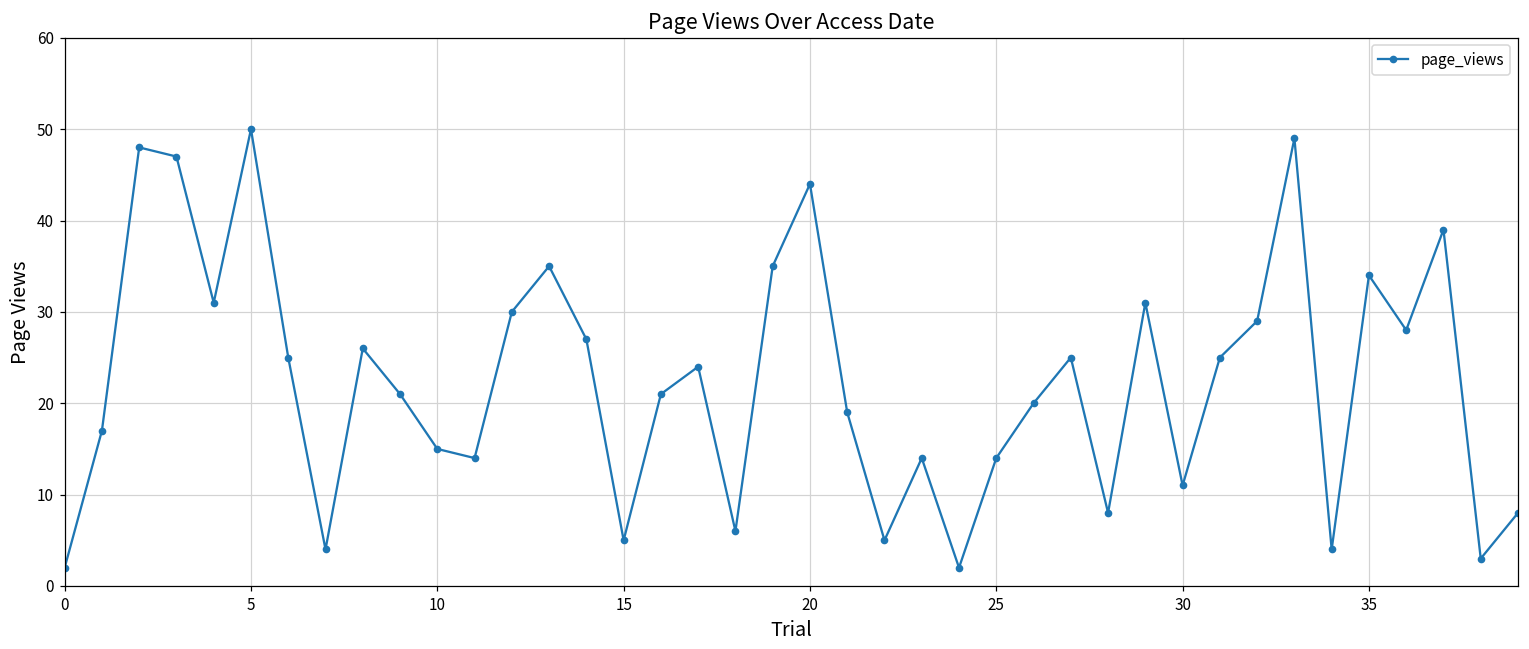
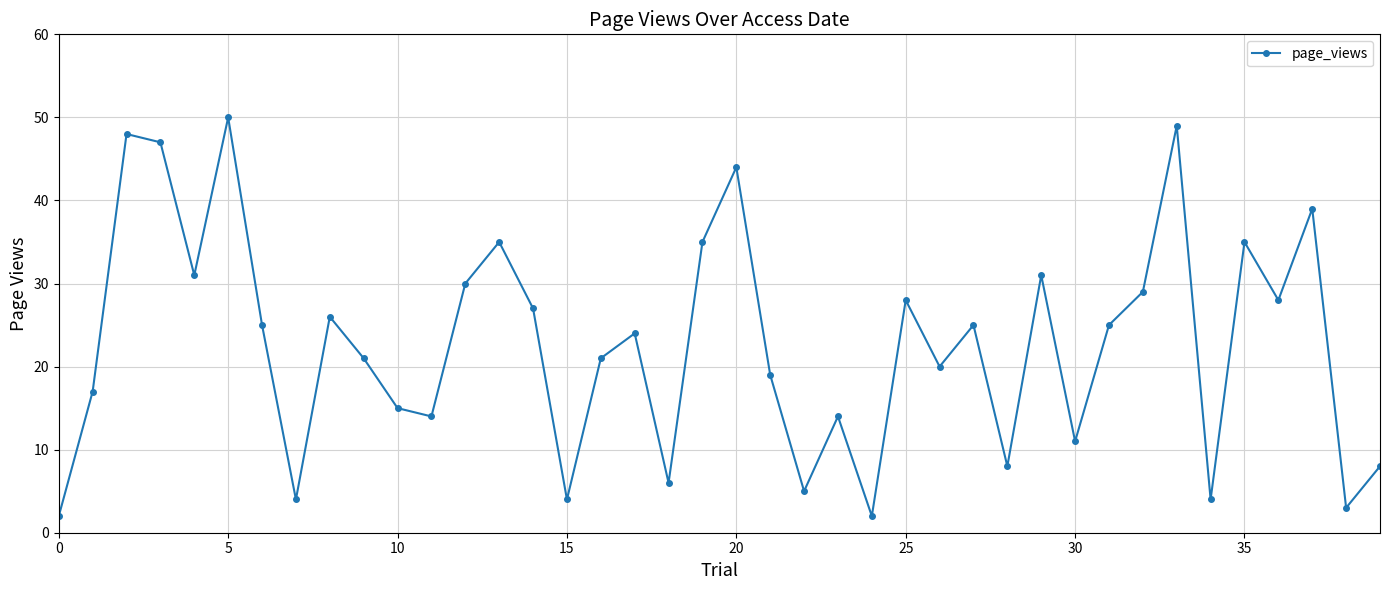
  {
    "0": 2,
    "5": 50,
    "10": 15,
-   "15": 5,
+   "15": 4,
    "20": 44,
-   "25": 14,
+   "25": 28,
    "30": 11,
-   "35": 34
+   "35": 35
  }
